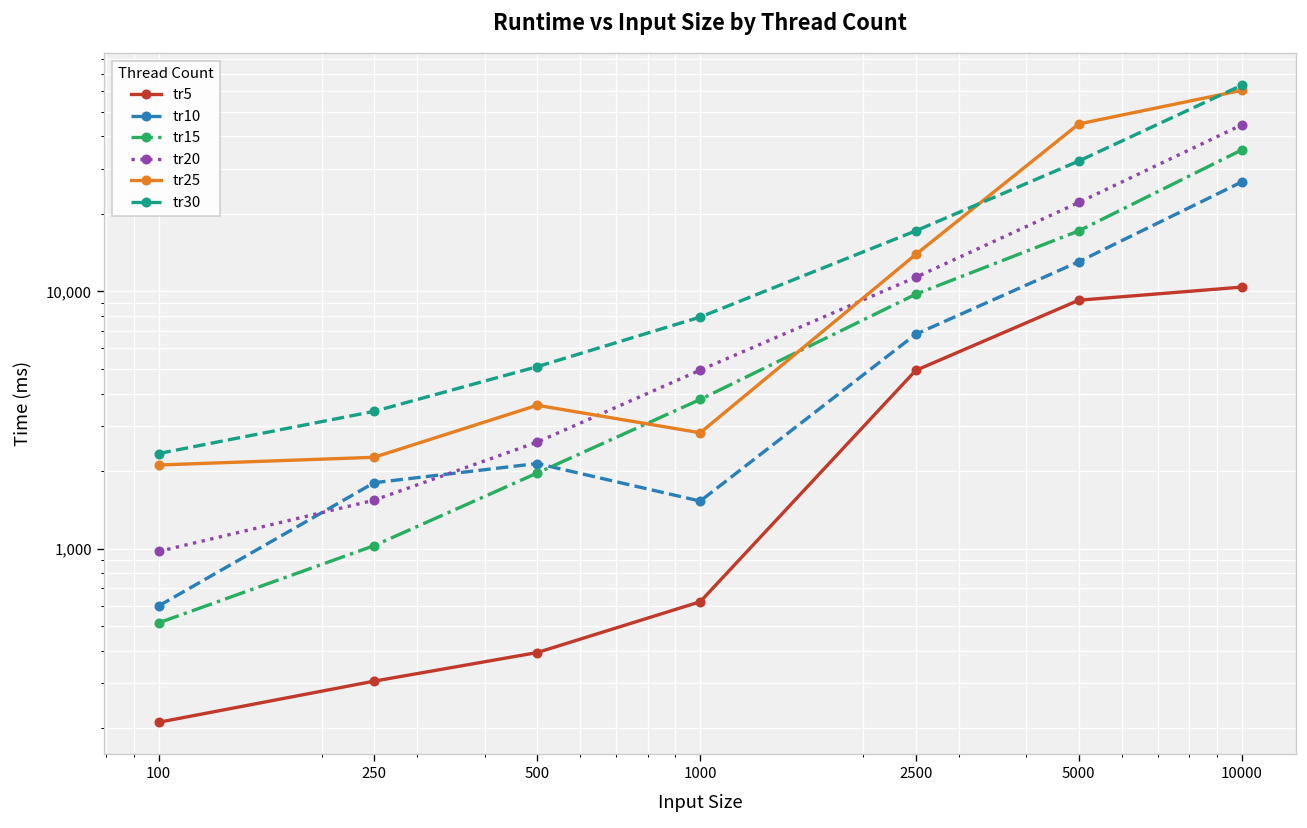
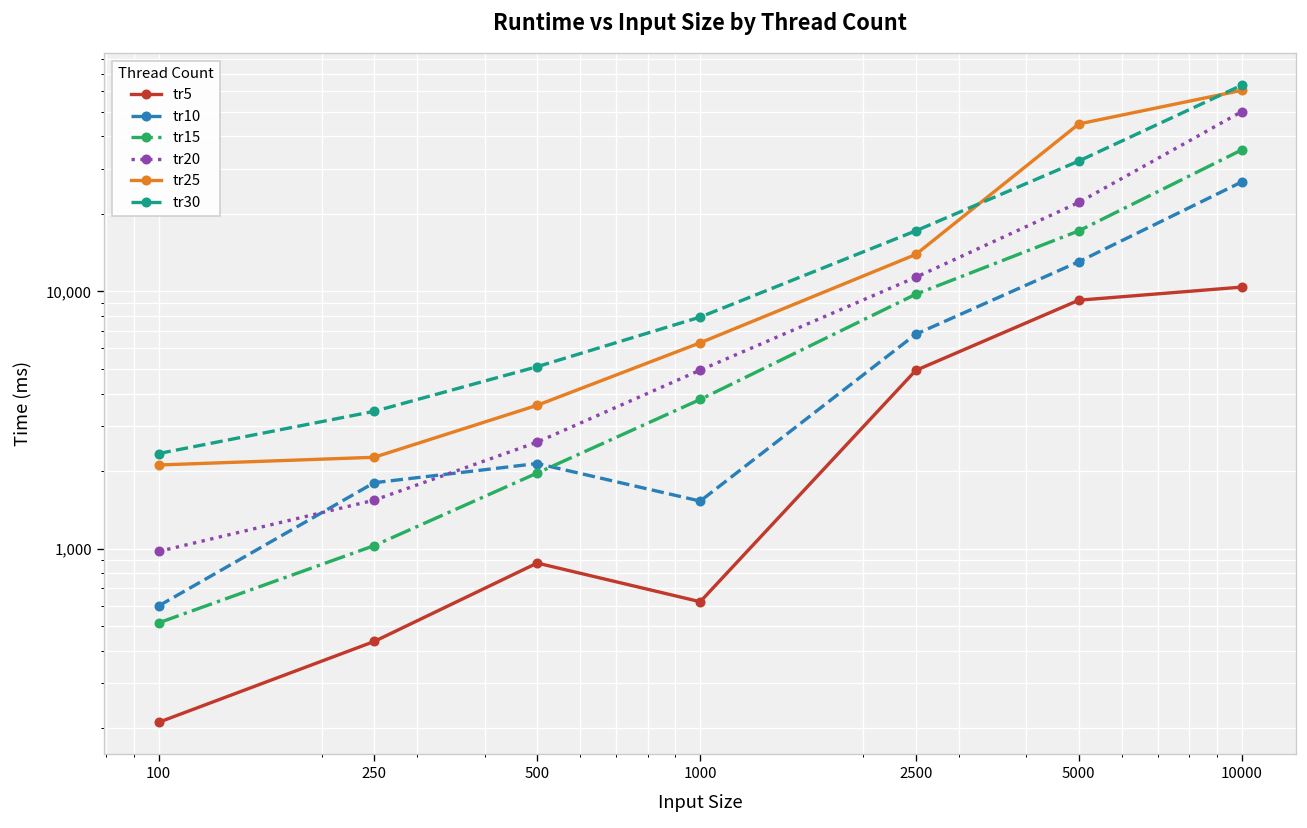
  {
    "tr5": {
      "100": "210",
-     "250": "310",
-     "500": "390",
+     "250": "440",
+     "500": "880",
      "1000": "620",
      "2500": "4,900",
      "5000": "9,200",
      "10000": "10,000"
    },
    "tr10": {
      "100": "600",
      "250": "1,800",
      "500": "2,100",
      "1000": "1,500",
      "2500": "6,800",
      "5000": "13,000",
      "10000": "27,000"
    },
    "tr20": {
      "100": "1,000",
      "250": "1,500",
      "500": "2,600",
      "1000": "4,900",
      "2500": "11,000",
      "5000": "22,000",
-     "10000": "44,000"
+     "10000": "50,000"
    },
    "tr25": {
      "100": "2,100",
      "250": "2,300",
      "500": "3,600",
-     "1000": "2,800",
+     "1000": "6,300",
      "2500": "14,000",
      "5000": "45,000",
      "10000": "60,000"
    }
  }
